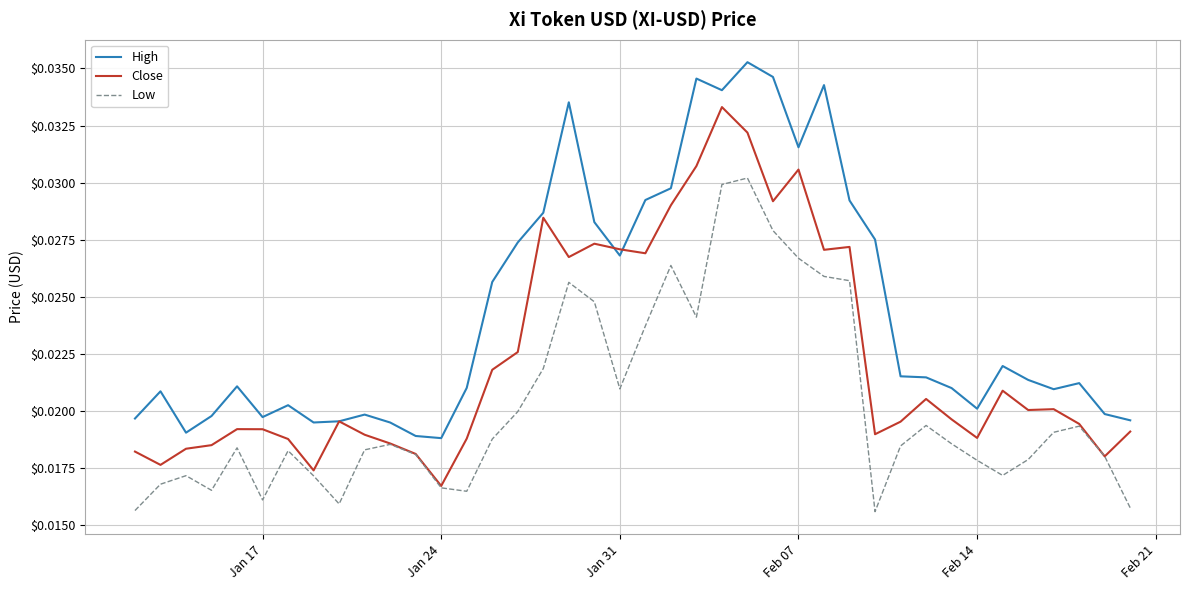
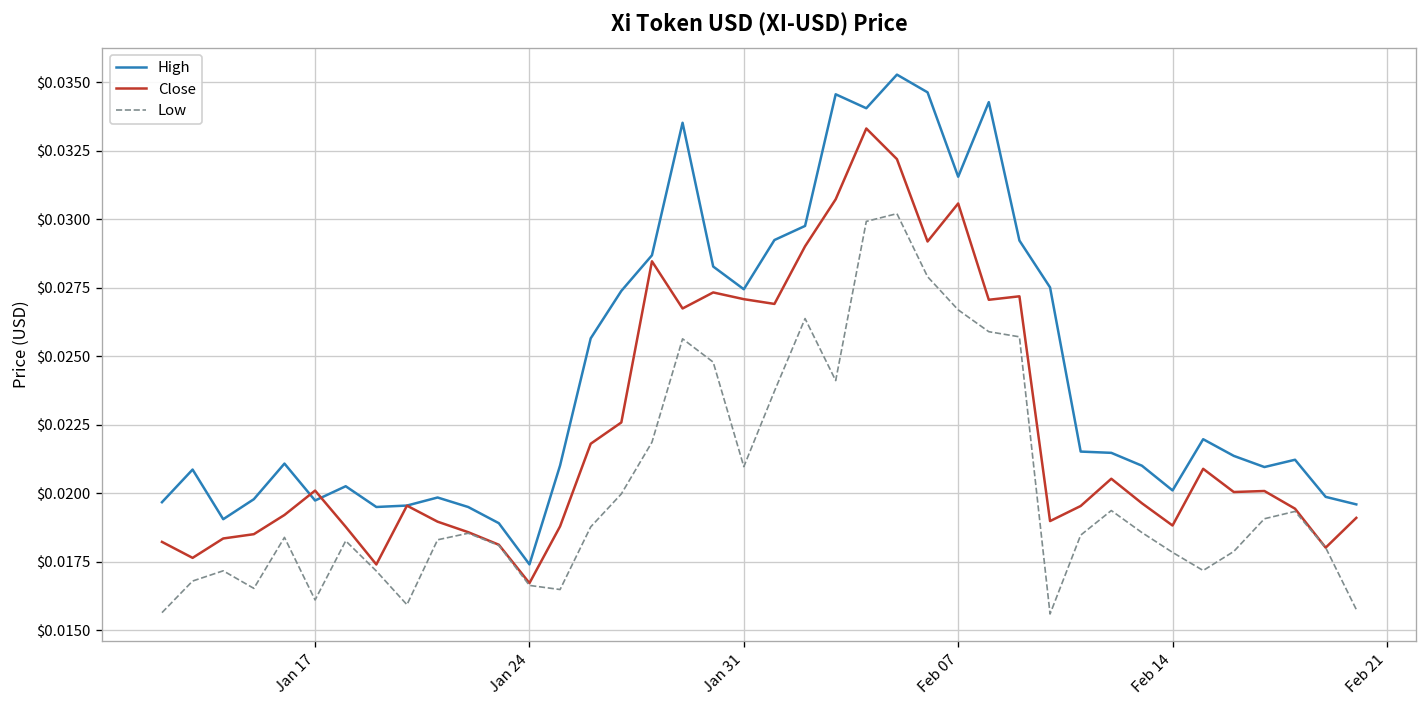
  {
    "High": {
      "Jan 17": "$0.0197",
-     "Jan 24": "$0.0188",
-     "Jan 31": "$0.0268",
+     "Jan 24": "$0.0174",
+     "Jan 31": "$0.0274",
      "Feb 07": "$0.0315",
      "Feb 14": "$0.0201"
    },
    "Close": {
-     "Jan 17": "$0.0192",
+     "Jan 17": "$0.0201",
      "Jan 31": "$0.0271",
      "Feb 07": "$0.0306",
      "Feb 14": "$0.0188"
    },
    "Low": {
      "Jan 17": "$0.0161",
      "Jan 31": "$0.0210",
      "Feb 07": "$0.0267",
      "Feb 14": "$0.0178"
    }
  }
